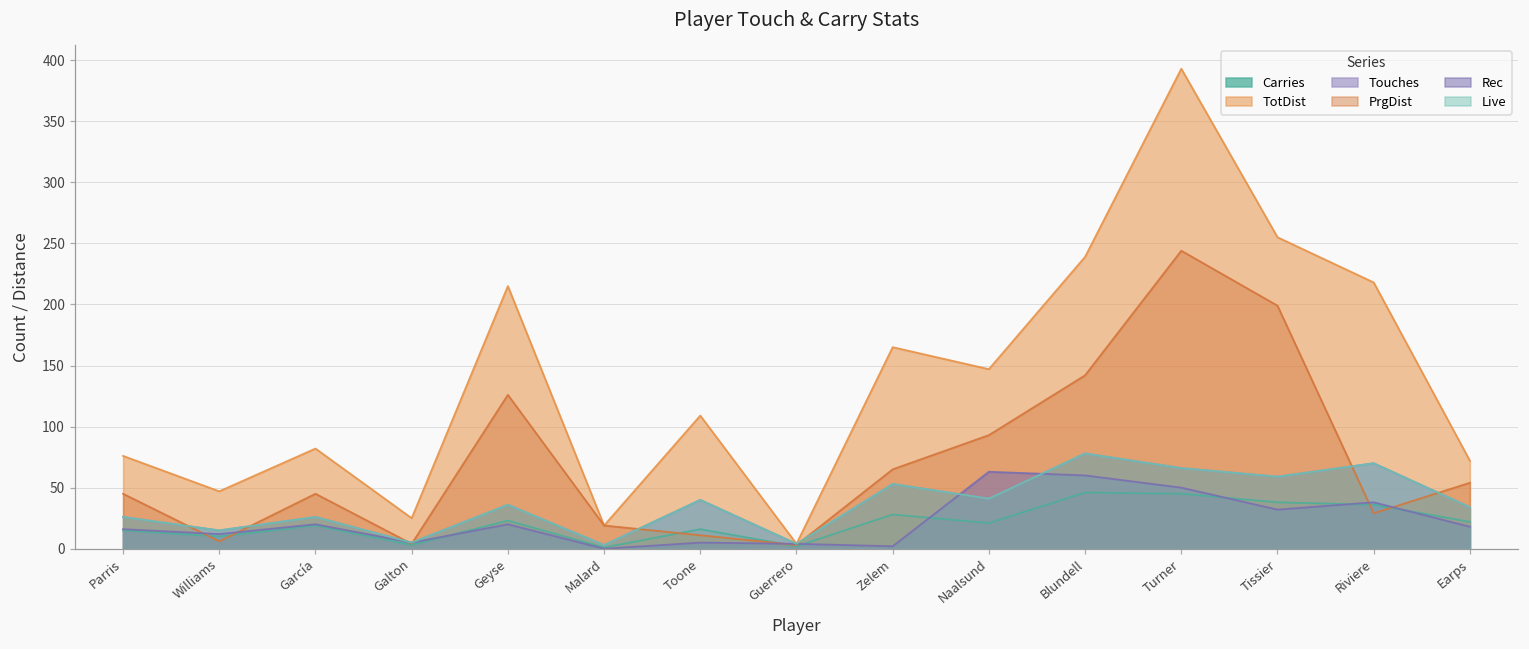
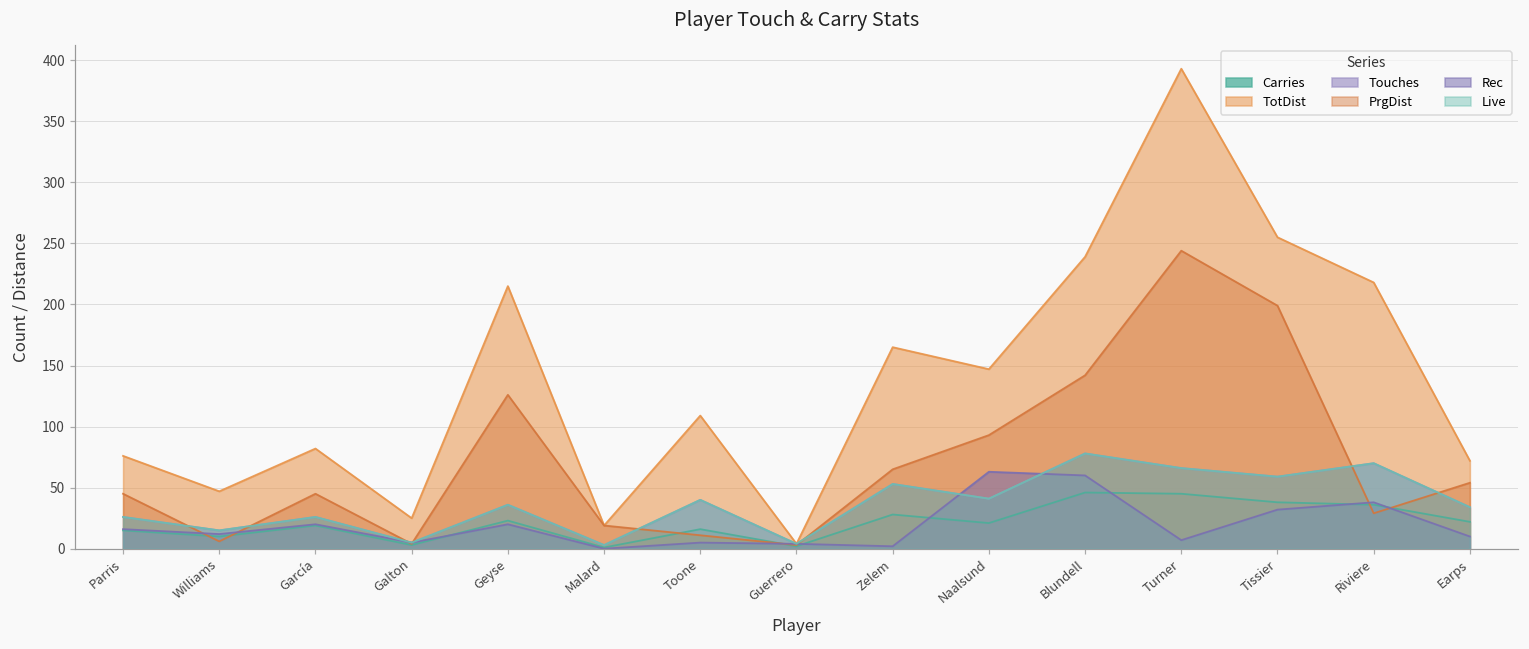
  {
    "Rec": {
      "Geyse": 20,
      "Toone": 5,
      "Zelem": 2,
      "Naalsund": 63,
      "Blundell": 60,
-     "Turner": 50,
+     "Turner": 7,
      "Tissier": 32,
-     "Earps": 18
+     "Earps": 10
    }
  }
